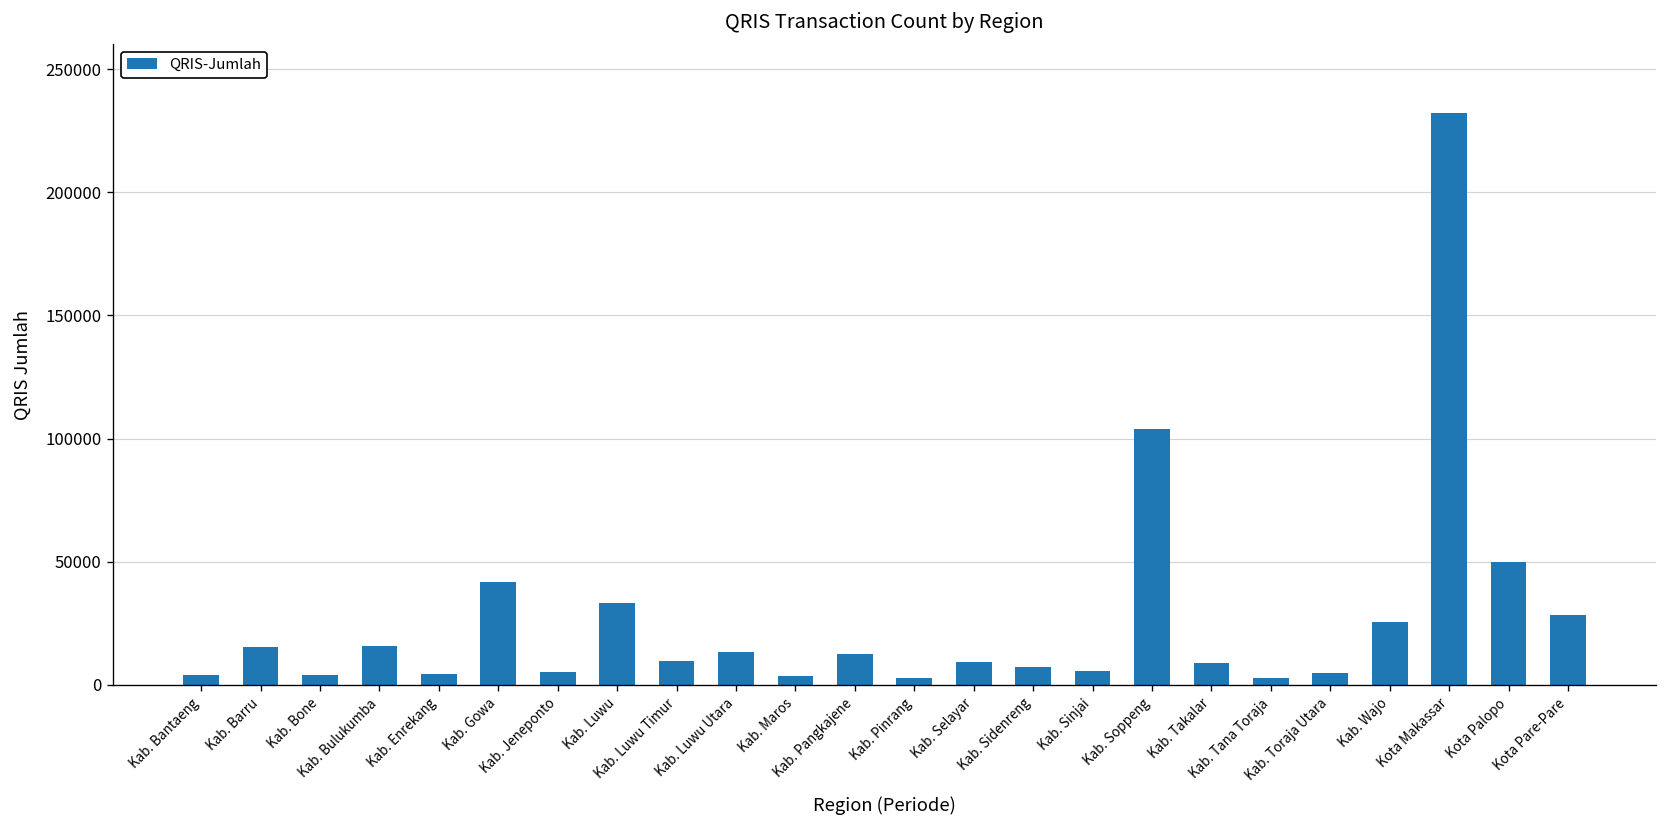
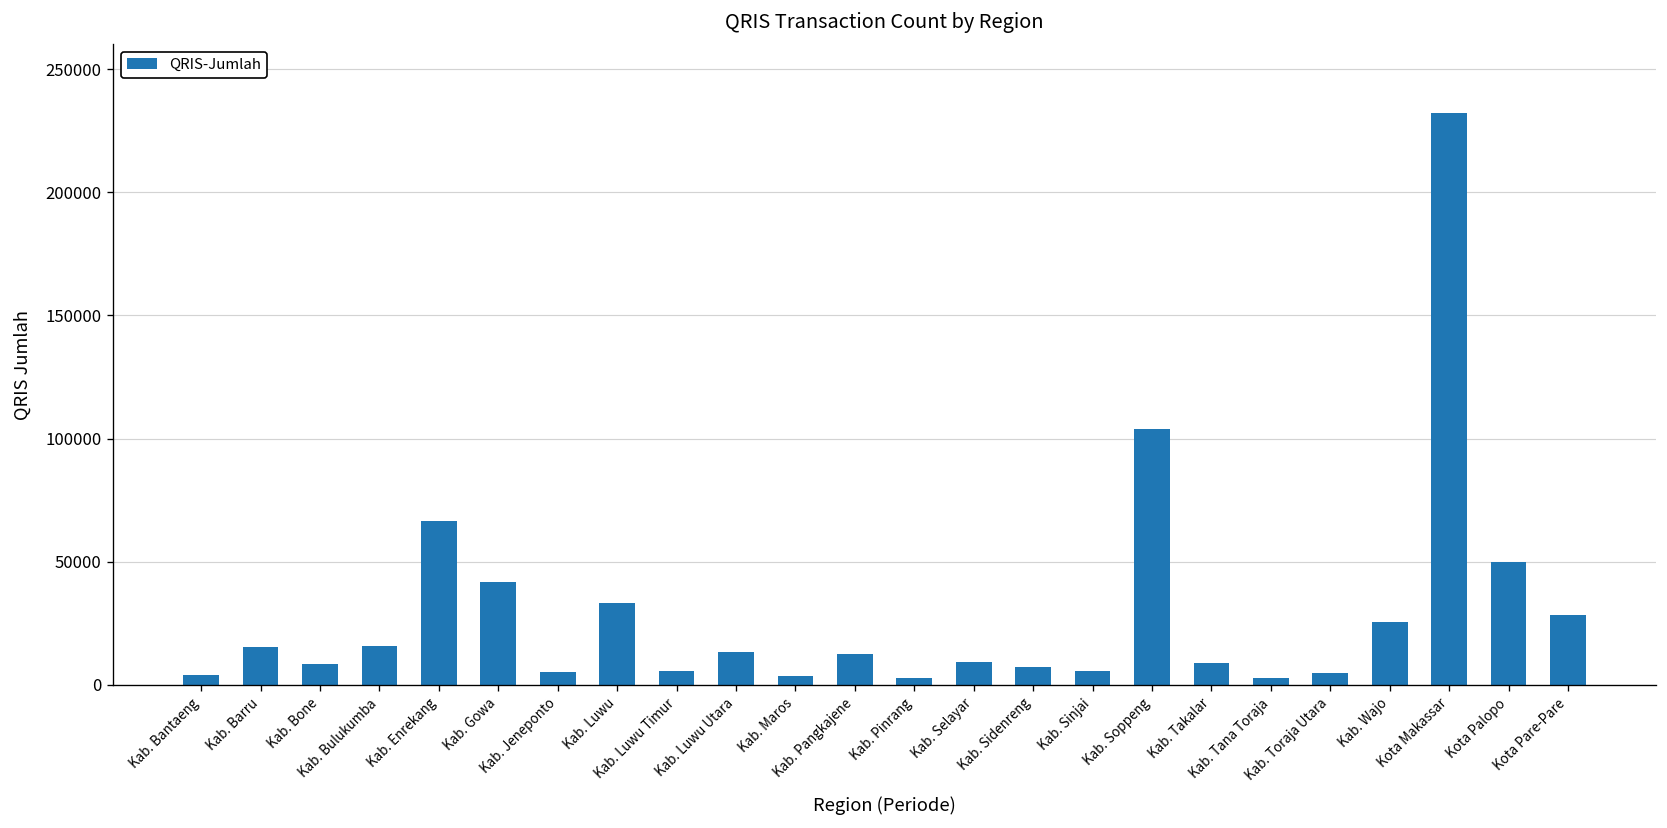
  {
    "Kab. Bantaeng": 4000,
    "Kab. Barru": 15000,
-   "Kab. Bone": 4000,
+   "Kab. Bone": 9000,
    "Kab. Bulukumba": 16000,
-   "Kab. Enrekang": 4000,
+   "Kab. Enrekang": 67000,
    "Kab. Gowa": 42000,
    "Kab. Jeneponto": 5000,
    "Kab. Luwu": 33000,
-   "Kab. Luwu Timur": 10000,
+   "Kab. Luwu Timur": 6000,
    "Kab. Luwu Utara": 13000,
    "Kab. Maros": 4000,
    "Kab. Pangkajene": 12000,
    "Kab. Pinrang": 3000,
    "Kab. Selayar": 9000,
    "Kab. Sidenreng": 7000,
    "Kab. Sinjai": 6000,
    "Kab. Soppeng": 104000,
    "Kab. Takalar": 9000,
    "Kab. Tana Toraja": 3000,
    "Kab. Toraja Utara": 5000,
    "Kab. Wajo": 25000,
    "Kota Makassar": 232000,
    "Kota Palopo": 50000,
    "Kota Pare-Pare": 29000
  }
